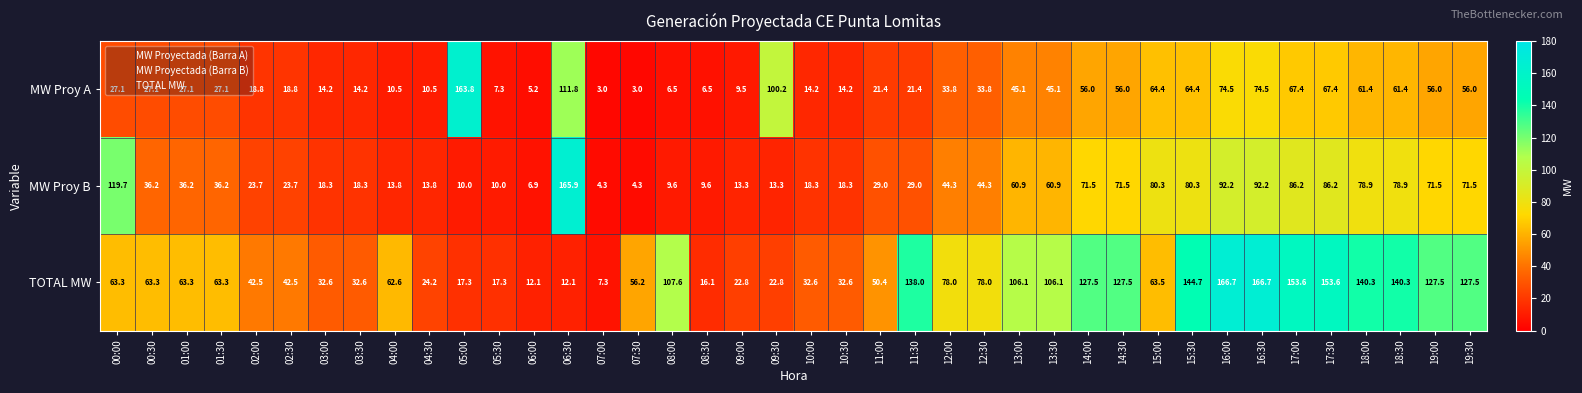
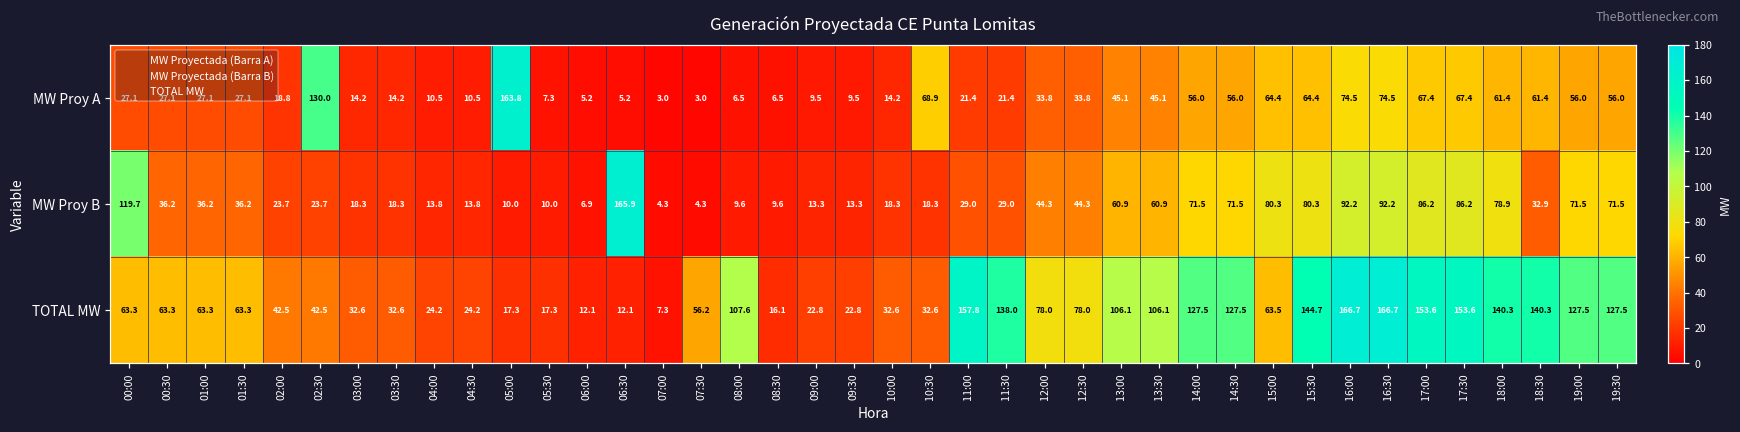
  {
    "MW Proy A": {
-     "02:30": 18.8,
+     "02:30": 130.0,
      "03:00": 14.2,
      "03:30": 14.2,
      "04:00": 10.5,
      "04:30": 10.5,
      "05:00": 163.8,
      "05:30": 7.3,
      "06:00": 5.2,
-     "06:30": 111.8,
+     "06:30": 5.2,
      "07:00": 3.0,
      "07:30": 3.0,
      "08:00": 6.5,
      "08:30": 6.5,
      "09:00": 9.5,
-     "09:30": 100.2,
+     "09:30": 9.5,
      "10:00": 14.2,
-     "10:30": 14.2,
+     "10:30": 68.9,
      "11:00": 21.4,
      "11:30": 21.4,
      "12:00": 33.8,
      "12:30": 33.8,
      "13:00": 45.1,
      "13:30": 45.1,
      "14:00": 56.0,
      "14:30": 56.0,
      "15:00": 64.4,
      "15:30": 64.4,
      "16:00": 74.5,
      "16:30": 74.5,
      "17:00": 67.4,
      "17:30": 67.4,
      "18:00": 61.4,
      "18:30": 61.4,
      "19:00": 56.0,
      "19:30": 56.0
    },
    "MW Proy B": {
      "00:00": 119.7,
      "00:30": 36.2,
      "01:00": 36.2,
      "01:30": 36.2,
      "02:00": 23.7,
      "02:30": 23.7,
      "03:00": 18.3,
      "03:30": 18.3,
      "04:00": 13.8,
      "04:30": 13.8,
      "05:00": 10.0,
      "05:30": 10.0,
      "06:00": 6.9,
      "06:30": 165.9,
      "07:00": 4.3,
      "07:30": 4.3,
      "08:00": 9.6,
      "08:30": 9.6,
      "09:00": 13.3,
      "09:30": 13.3,
      "10:00": 18.3,
      "10:30": 18.3,
      "11:00": 29.0,
      "11:30": 29.0,
      "12:00": 44.3,
      "12:30": 44.3,
      "13:00": 60.9,
      "13:30": 60.9,
      "14:00": 71.5,
      "14:30": 71.5,
      "15:00": 80.3,
      "15:30": 80.3,
      "16:00": 92.2,
      "16:30": 92.2,
      "17:00": 86.2,
      "17:30": 86.2,
      "18:00": 78.9,
-     "18:30": 78.9,
+     "18:30": 32.9,
      "19:00": 71.5,
      "19:30": 71.5
    },
    "TOTAL MW": {
      "00:00": 63.3,
      "00:30": 63.3,
      "01:00": 63.3,
      "01:30": 63.3,
      "02:00": 42.5,
      "02:30": 42.5,
      "03:00": 32.6,
      "03:30": 32.6,
-     "04:00": 62.6,
+     "04:00": 24.2,
      "04:30": 24.2,
      "05:00": 17.3,
      "05:30": 17.3,
      "06:00": 12.1,
      "06:30": 12.1,
      "07:00": 7.3,
      "07:30": 56.2,
      "08:00": 107.6,
      "08:30": 16.1,
      "09:00": 22.8,
      "09:30": 22.8,
      "10:00": 32.6,
      "10:30": 32.6,
-     "11:00": 50.4,
+     "11:00": 157.8,
      "11:30": 138.0,
      "12:00": 78.0,
      "12:30": 78.0,
      "13:00": 106.1,
      "13:30": 106.1,
      "14:00": 127.5,
      "14:30": 127.5,
      "15:00": 63.5,
      "15:30": 144.7,
      "16:00": 166.7,
      "16:30": 166.7,
      "17:00": 153.6,
      "17:30": 153.6,
      "18:00": 140.3,
      "18:30": 140.3,
      "19:00": 127.5,
      "19:30": 127.5
    }
  }
